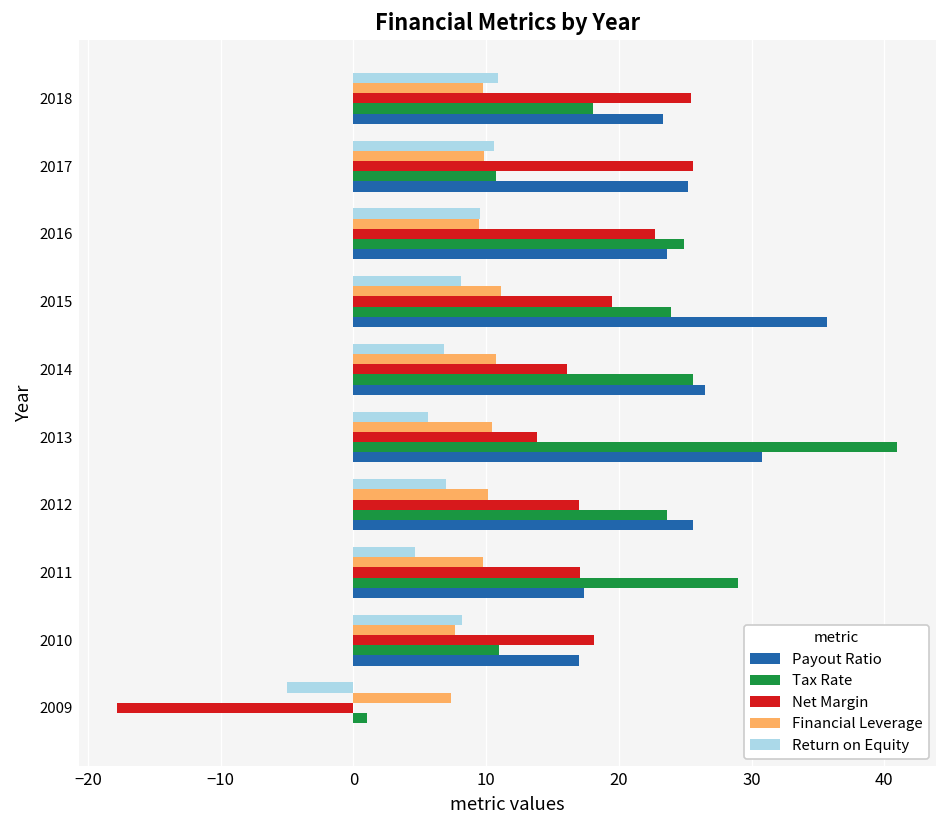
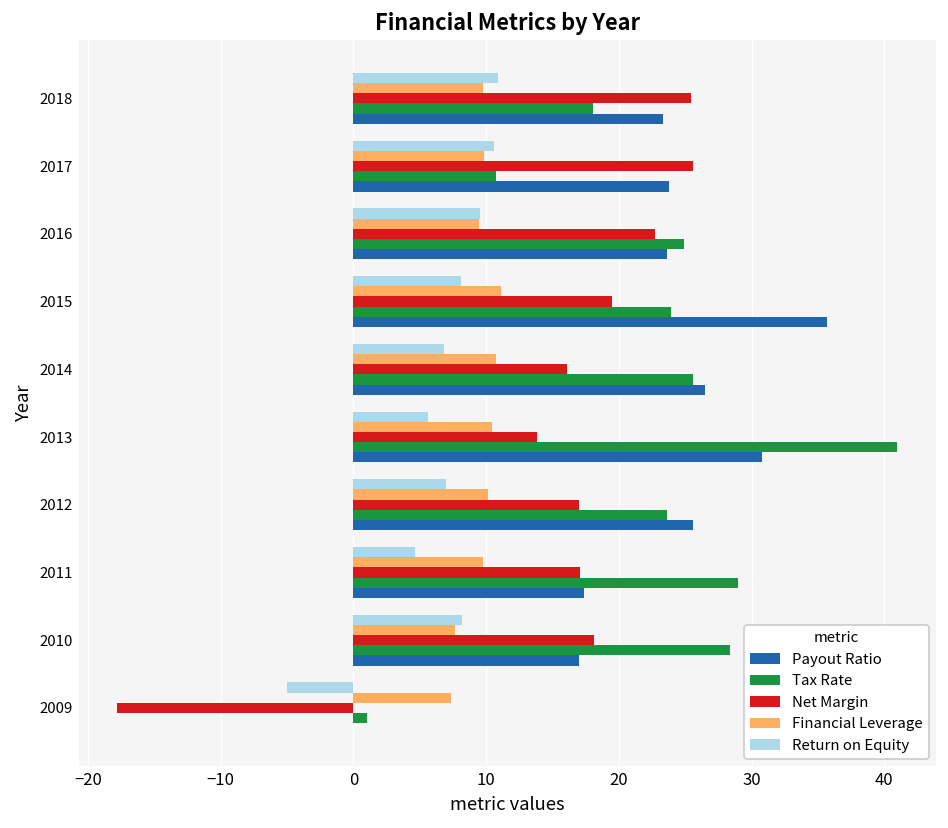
  {
    "Payout Ratio": {
      "2018": 23.3,
-     "2017": 25.2,
+     "2017": 23.8,
      "2016": 23.6,
      "2015": 35.7,
      "2014": 26.5,
      "2013": 30.8,
      "2012": 25.6,
      "2011": 17.4,
      "2010": 17.0,
      "2009": 0.0
    },
    "Tax Rate": {
      "2018": 18.1,
      "2017": 10.8,
      "2016": 24.9,
      "2015": 23.9,
      "2014": 25.6,
      "2013": 41.0,
      "2012": 23.6,
      "2011": 29.0,
-     "2010": 10.9,
+     "2010": 28.3,
      "2009": 1.0
    },
    "Net Margin": {
      "2018": 25.5,
      "2017": 25.6,
      "2016": 22.7,
      "2015": 19.5,
      "2014": 16.1,
      "2013": 13.8,
      "2012": 17.0,
      "2011": 17.1,
      "2010": 18.2,
      "2009": -17.8
    },
    "Financial Leverage": {
      "2018": 9.8,
      "2017": 9.9,
      "2016": 9.5,
      "2015": 11.1,
      "2014": 10.7,
      "2013": 10.4,
      "2012": 10.2,
      "2011": 9.7,
      "2010": 7.6,
      "2009": 7.3
    },
    "Return on Equity": {
      "2018": 10.9,
      "2017": 10.6,
      "2016": 9.5,
      "2015": 8.1,
      "2014": 6.8,
      "2013": 5.6,
      "2012": 7.0,
      "2011": 4.7,
      "2010": 8.2,
      "2009": -5.0
    }
  }
